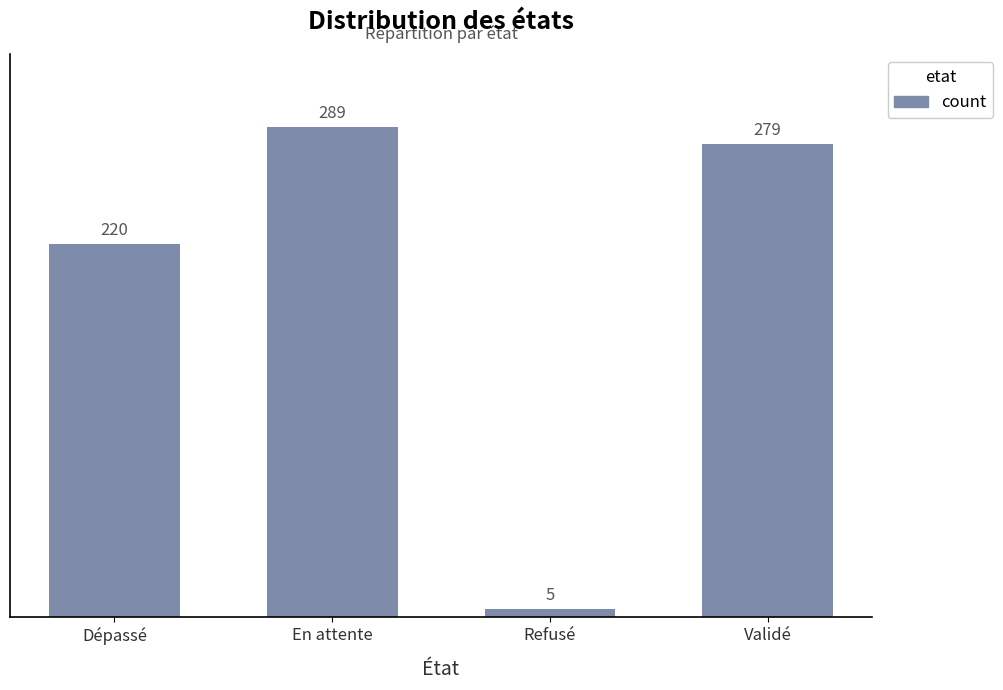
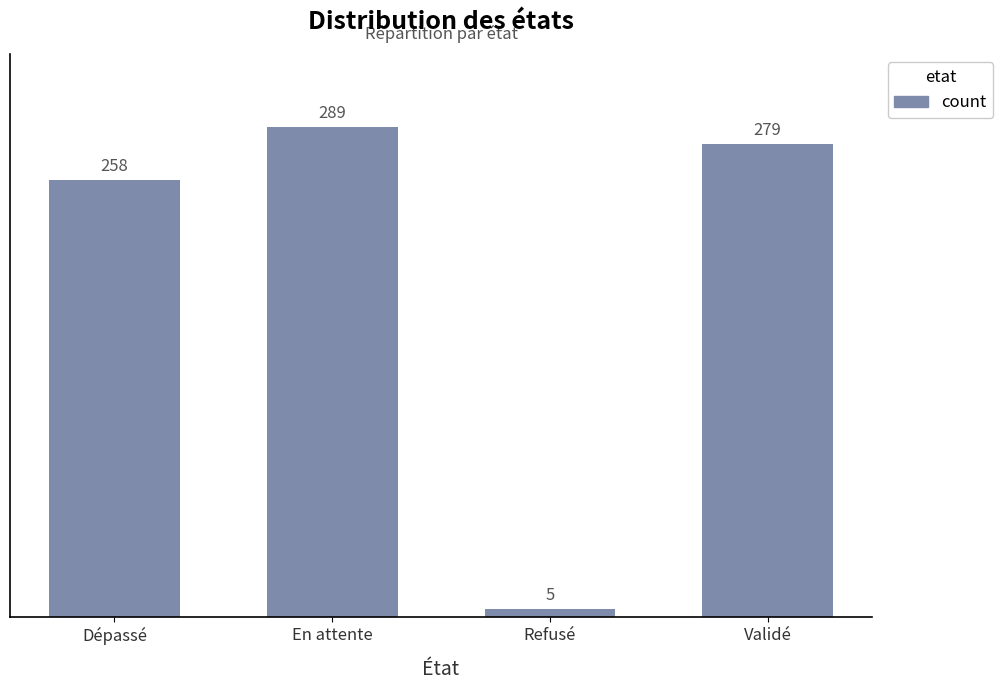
  {
-   "Dépassé": 220,
+   "Dépassé": 258,
    "En attente": 289,
    "Refusé": 5,
    "Validé": 279
  }
